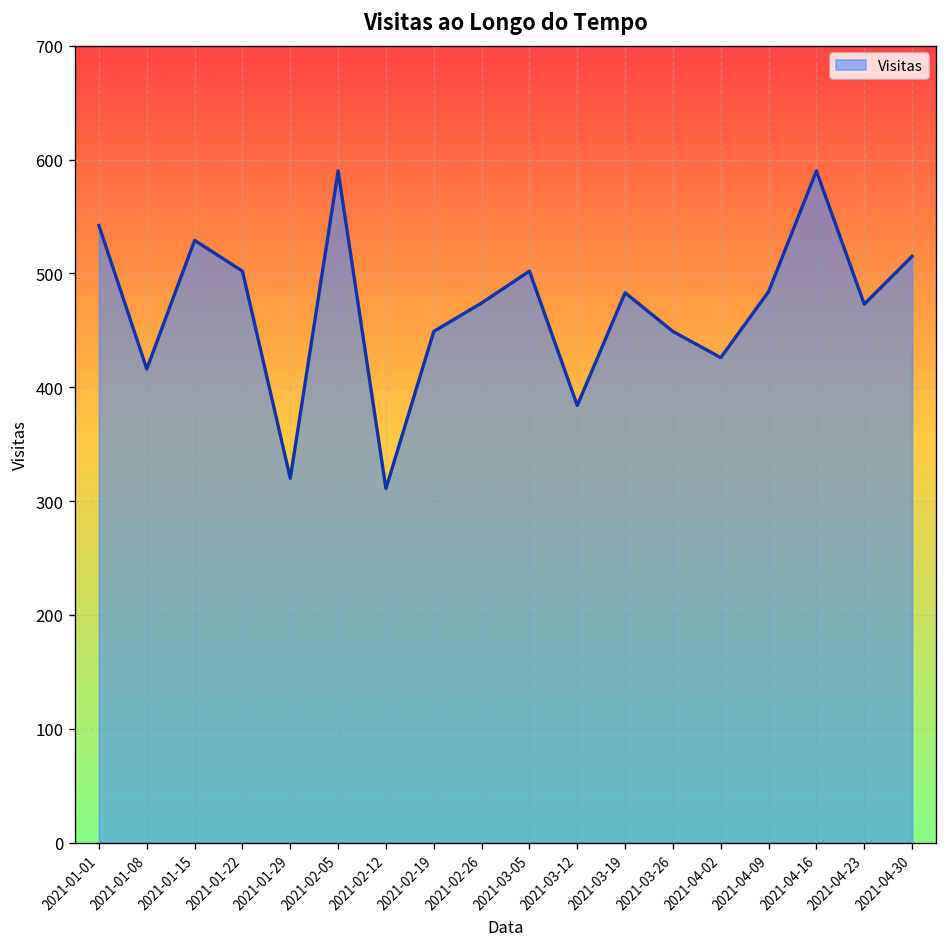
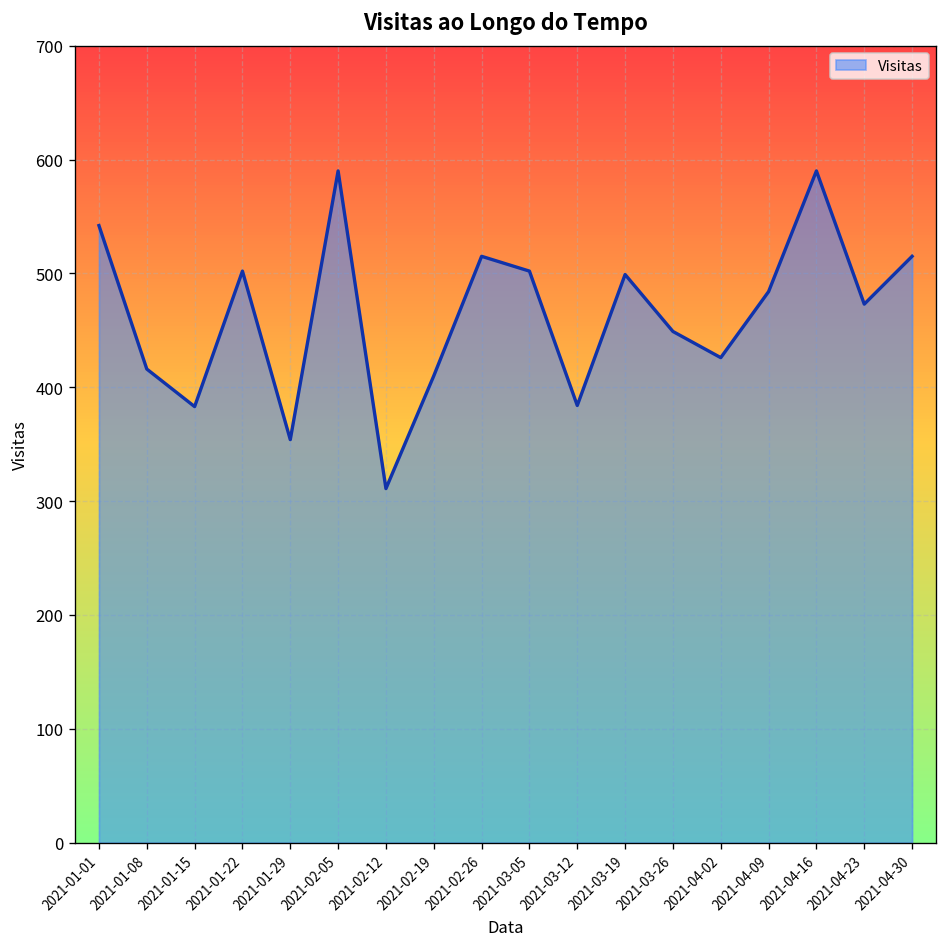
  {
    "2021-01-01": 540,
    "2021-01-08": 420,
-   "2021-01-15": 530,
+   "2021-01-15": 380,
    "2021-01-22": 500,
-   "2021-01-29": 320,
+   "2021-01-29": 350,
    "2021-02-05": 590,
    "2021-02-12": 310,
-   "2021-02-19": 450,
-   "2021-02-26": 470,
+   "2021-02-19": 410,
+   "2021-02-26": 520,
    "2021-03-05": 500,
    "2021-03-12": 380,
-   "2021-03-19": 480,
+   "2021-03-19": 500,
    "2021-03-26": 450,
    "2021-04-02": 430,
    "2021-04-09": 480,
    "2021-04-16": 590,
    "2021-04-23": 470,
    "2021-04-30": 520
  }
